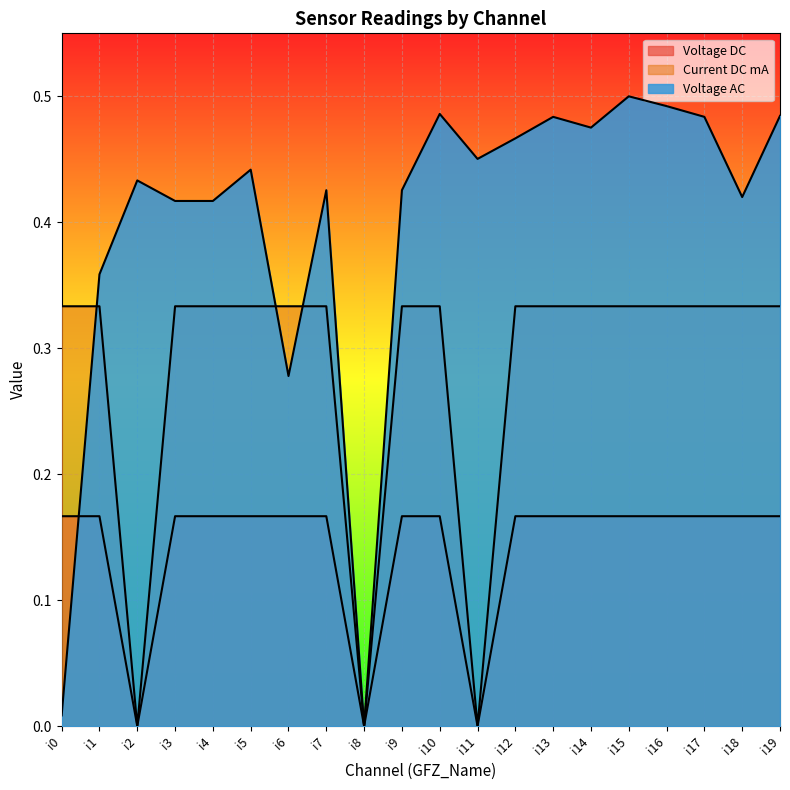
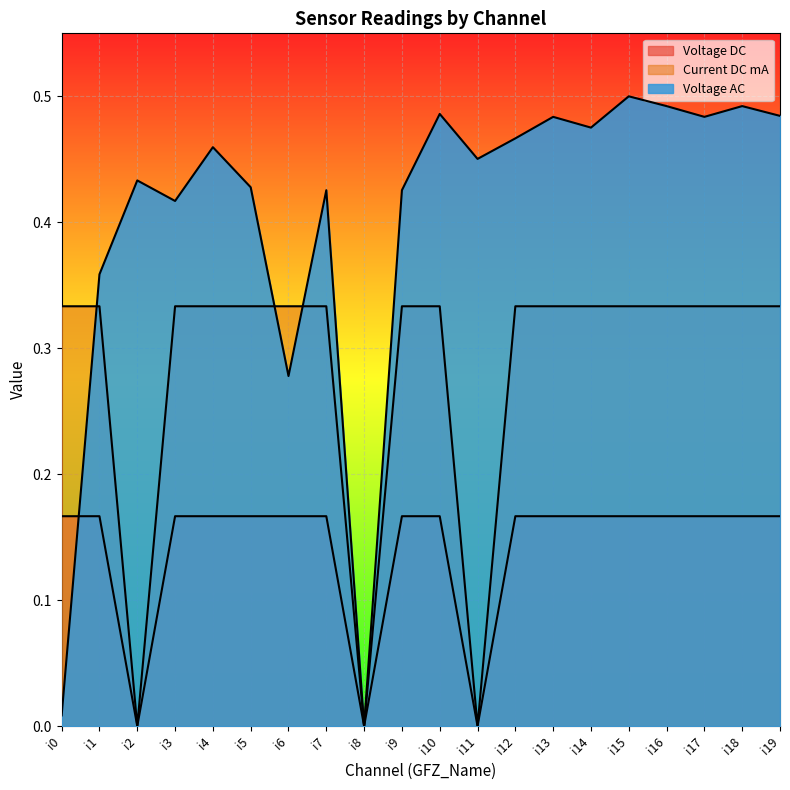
  {
    "Voltage AC": {
      "i0": 0.009,
      "i1": 0.359,
      "i2": 0.433,
      "i3": 0.417,
-     "i4": 0.417,
-     "i5": 0.442,
+     "i4": 0.460,
+     "i5": 0.428,
      "i6": 0.278,
      "i7": 0.425,
      "i9": 0.425,
      "i10": 0.486,
      "i11": 0.450,
      "i12": 0.467,
      "i13": 0.484,
      "i14": 0.475,
      "i15": 0.500,
      "i16": 0.492,
      "i17": 0.484,
-     "i18": 0.420,
+     "i18": 0.492,
      "i19": 0.484
    }
  }
